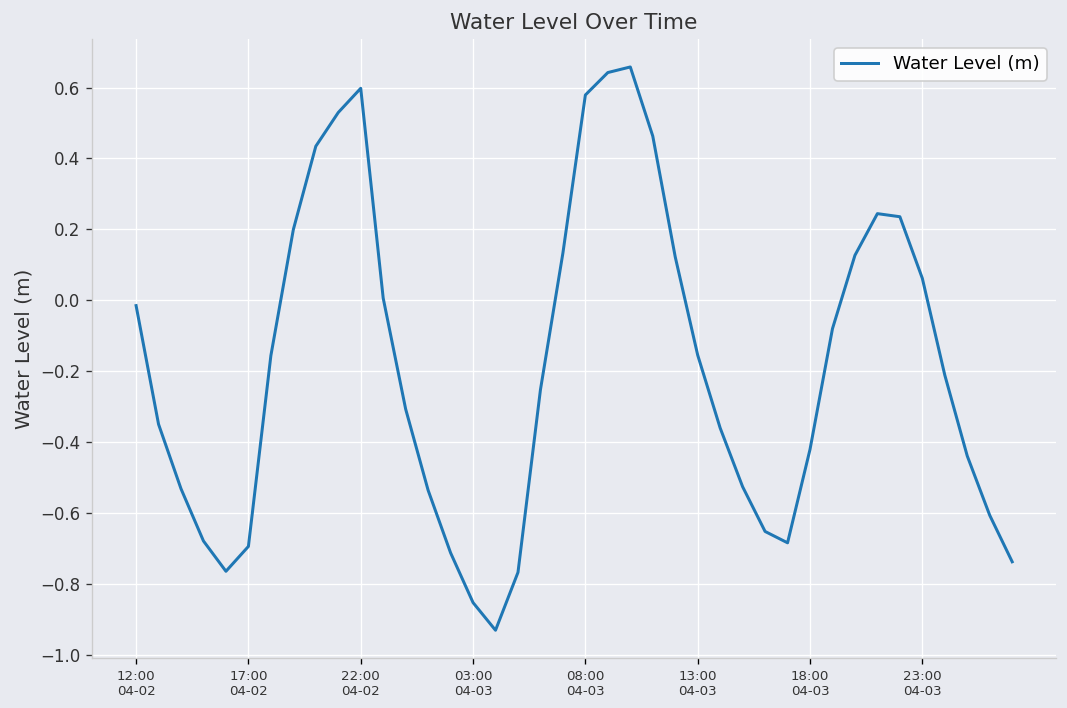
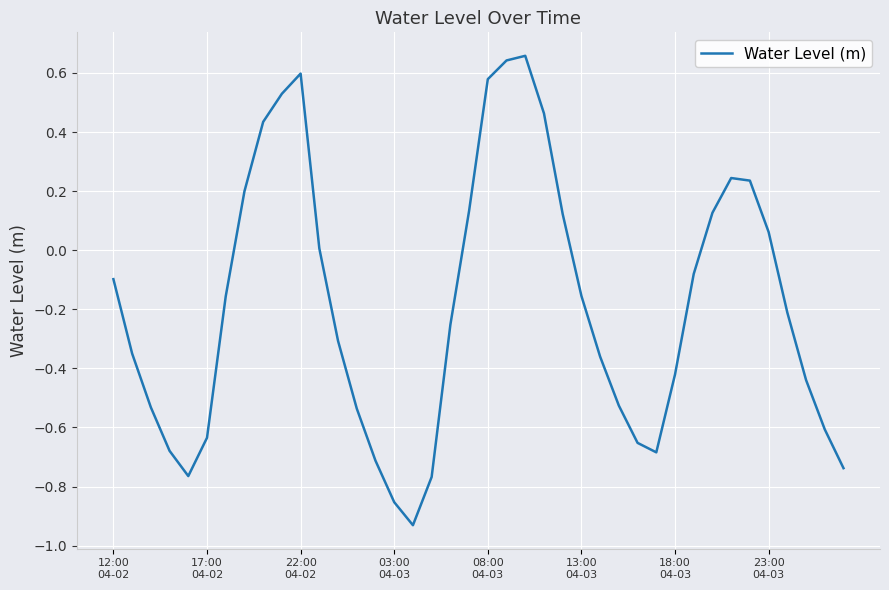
  {
-   "12:00 04-02": -0.02,
-   "17:00 04-02": -0.69,
+   "12:00 04-02": -0.10,
+   "17:00 04-02": -0.63,
    "22:00 04-02": 0.60,
    "03:00 04-03": -0.85,
    "08:00 04-03": 0.58,
    "13:00 04-03": -0.15,
    "18:00 04-03": -0.42,
    "23:00 04-03": 0.06
  }
